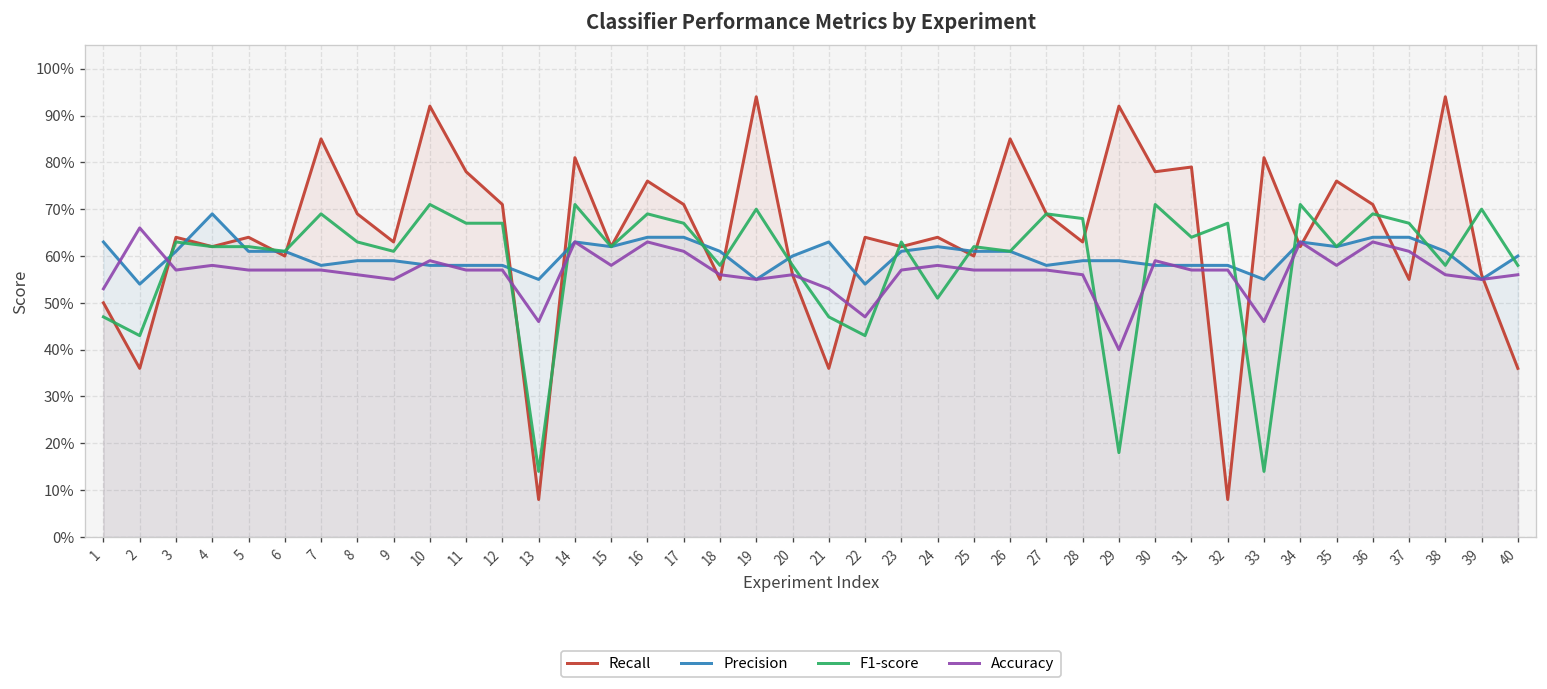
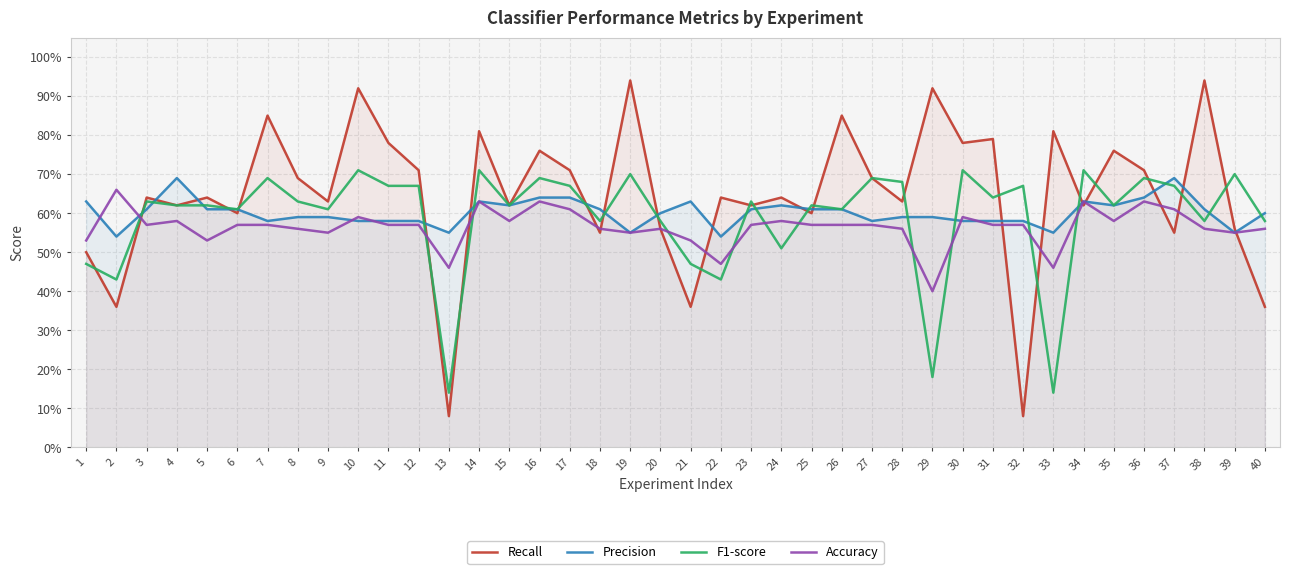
  {
    "Recall": {
      "1": "50%",
      "2": "36%",
      "3": "64%",
      "5": "64%",
      "6": "60%",
      "7": "85%",
      "8": "69%",
      "9": "63%",
      "10": "92%",
      "11": "78%",
      "12": "71%",
      "13": "8%",
      "14": "81%",
      "16": "76%",
      "17": "71%",
      "18": "55%",
      "19": "94%",
      "21": "36%",
      "22": "64%",
      "23": "62%",
      "24": "64%",
      "25": "60%",
      "26": "85%",
      "28": "63%",
      "29": "92%",
      "30": "78%",
      "31": "79%",
      "32": "8%",
      "33": "81%",
      "34": "62%",
      "35": "76%",
      "36": "71%",
      "37": "55%",
      "38": "94%",
      "39": "56%",
      "40": "36%"
    },
    "Precision": {
      "1": "63%",
      "2": "54%",
      "3": "61%",
      "4": "69%",
      "5": "61%",
      "7": "58%",
      "8": "59%",
      "9": "59%",
      "10": "58%",
      "11": "58%",
      "12": "58%",
      "13": "55%",
      "16": "64%",
      "17": "64%",
      "18": "61%",
      "20": "60%",
      "21": "63%",
      "22": "54%",
      "23": "61%",
      "24": "62%",
      "25": "61%",
      "27": "58%",
      "28": "59%",
      "29": "59%",
      "30": "58%",
      "31": "58%",
      "32": "58%",
      "33": "55%",
      "36": "64%",
-     "37": "64%",
+     "37": "69%",
      "38": "61%",
      "40": "60%"
    },
    "F1-score": {
      "1": "47%",
      "2": "43%",
      "3": "63%",
      "5": "62%",
      "7": "69%",
      "8": "63%",
      "9": "61%",
      "10": "71%",
      "11": "67%",
      "12": "67%",
      "13": "14%",
      "14": "71%",
      "16": "69%",
      "17": "67%",
      "18": "58%",
      "19": "70%",
      "20": "58%",
      "21": "47%",
      "22": "43%",
      "23": "63%",
      "24": "51%",
      "25": "62%",
      "28": "68%",
      "29": "18%",
      "30": "71%",
      "31": "64%",
      "32": "67%",
      "33": "14%",
      "34": "71%",
      "36": "69%",
      "37": "67%",
      "38": "58%",
      "39": "70%",
      "40": "58%"
    },
    "Accuracy": {
      "1": "53%",
      "2": "66%",
      "3": "57%",
      "4": "58%",
-     "5": "57%",
+     "5": "53%",
      "6": "57%",
      "7": "57%",
      "8": "56%",
      "9": "55%",
      "10": "59%",
      "11": "57%",
      "12": "57%",
      "13": "46%",
      "15": "58%",
      "16": "63%",
      "17": "61%",
      "18": "56%",
      "21": "53%",
      "22": "47%",
      "23": "57%",
      "24": "58%",
      "25": "57%",
      "26": "57%",
      "27": "57%",
      "28": "56%",
      "29": "40%",
      "30": "59%",
      "31": "57%",
      "32": "57%",
      "33": "46%",
      "35": "58%",
      "36": "63%",
      "37": "61%",
      "38": "56%",
      "40": "56%"
    }
  }
